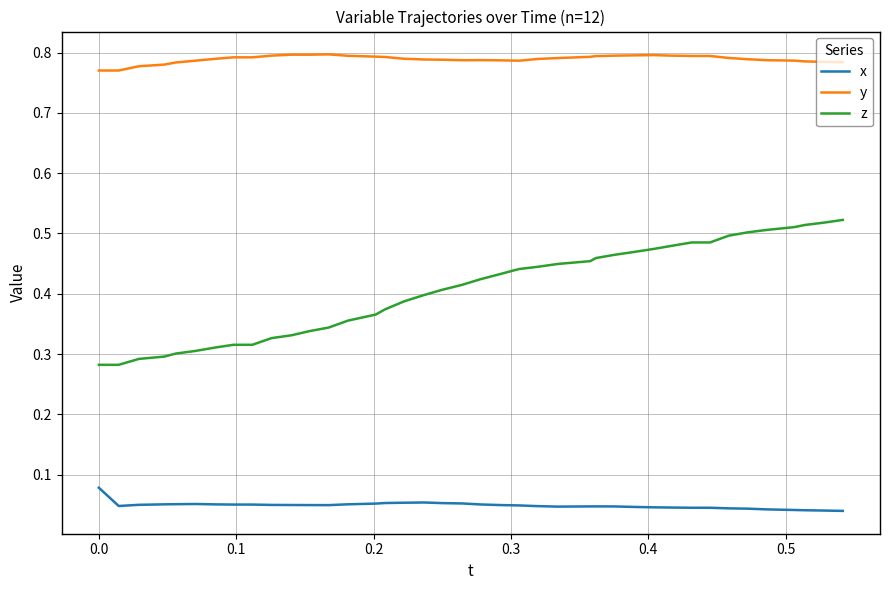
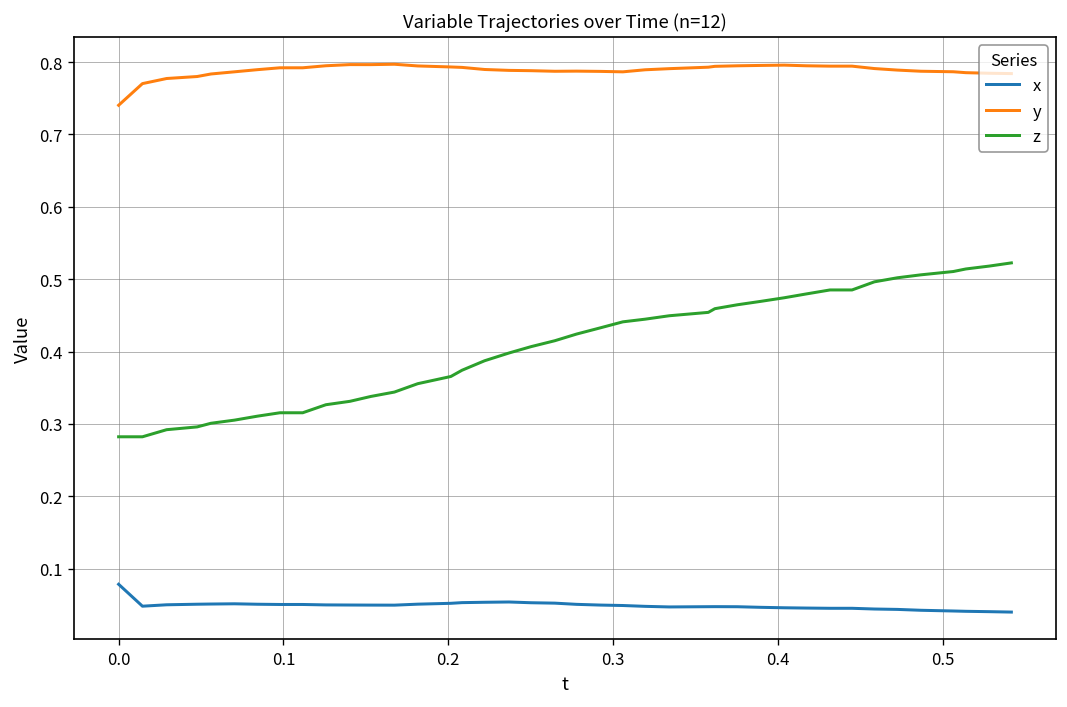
  {
    "x": {
      "0.0": 0.08
    },
    "y": {
-     "0.0": 0.77
+     "0.0": 0.74
    },
    "z": {
      "0.0": 0.28
    }
  }
